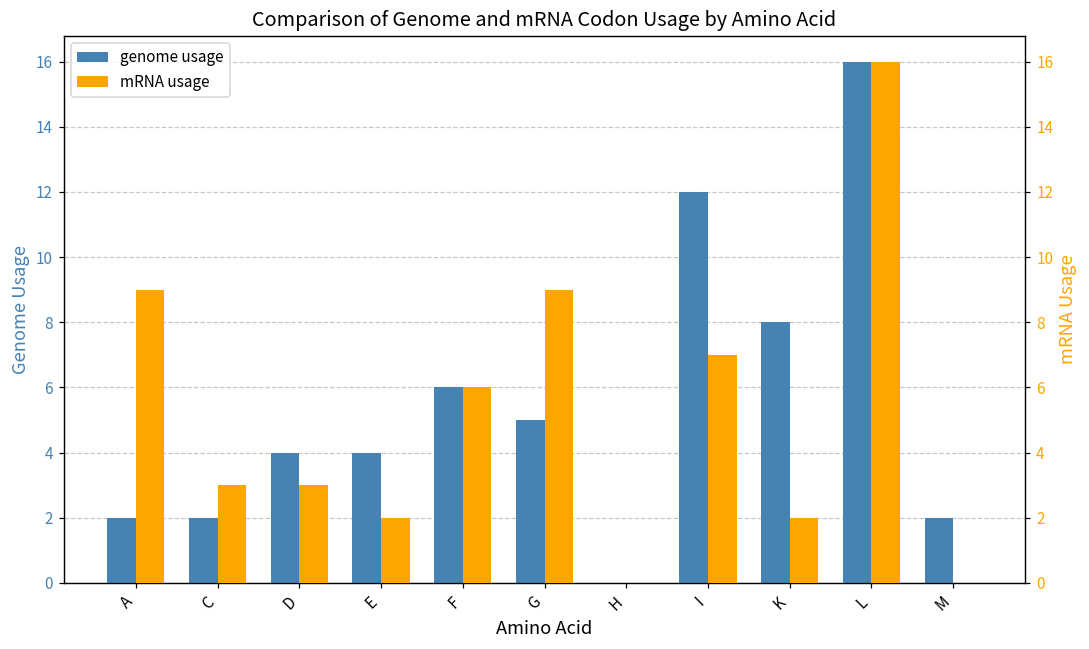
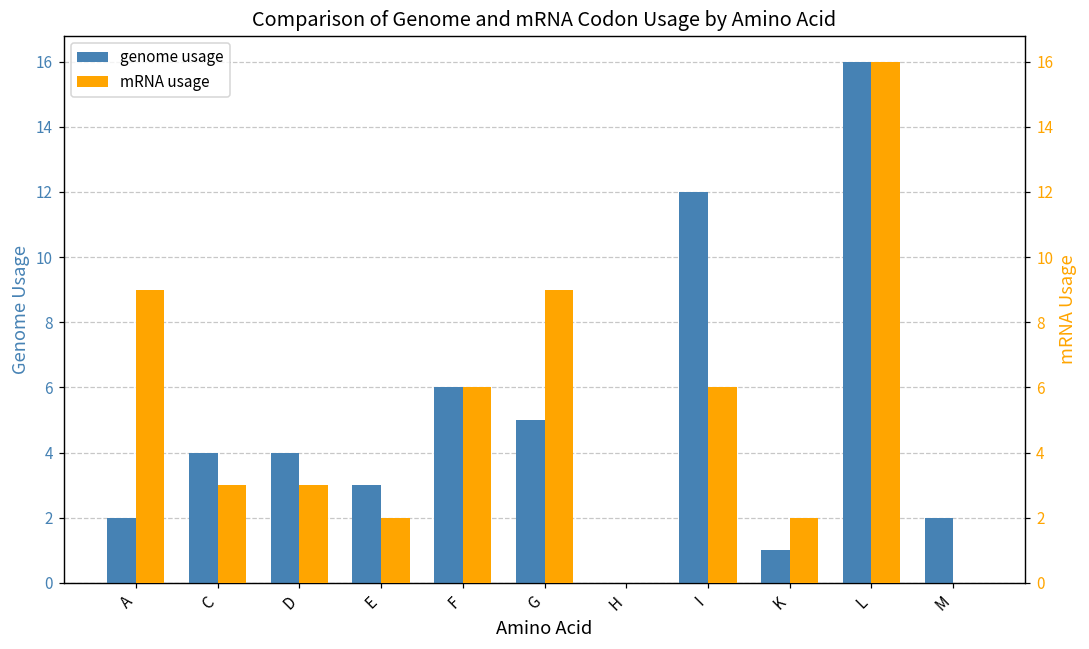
  {
    "genome usage": {
      "A": 2,
-     "C": 2,
+     "C": 4,
      "D": 4,
-     "E": 4,
+     "E": 3,
      "F": 6,
      "G": 5,
      "H": 0,
      "I": 12,
-     "K": 8,
+     "K": 1,
      "L": 16,
      "M": 2
    },
    "mRNA usage": {
      "A": 9,
      "C": 3,
      "D": 3,
      "E": 2,
      "F": 6,
      "G": 9,
      "H": 0,
-     "I": 7,
+     "I": 6,
      "K": 2,
      "L": 16,
      "M": 0
    }
  }
